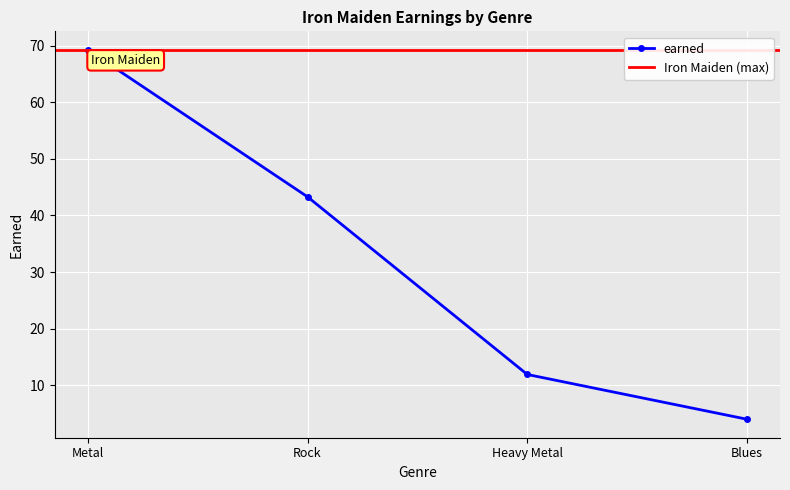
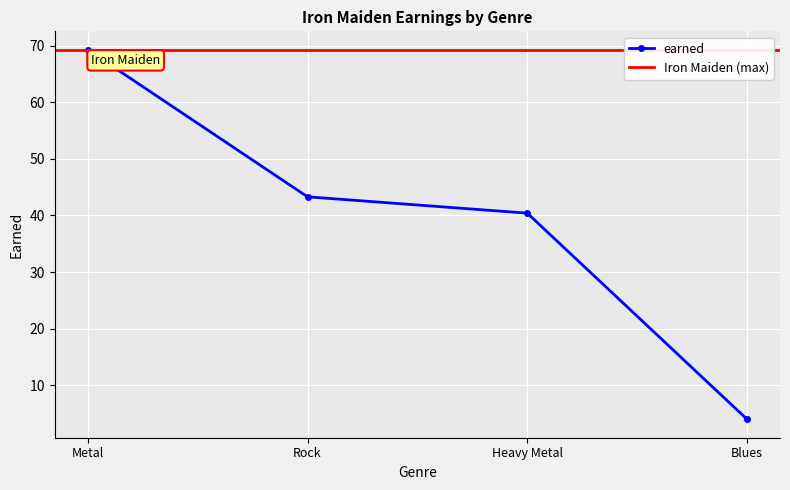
  {
    "Metal": 69,
    "Rock": 43,
-   "Heavy Metal": 12,
+   "Heavy Metal": 40,
    "Blues": 4
  }
